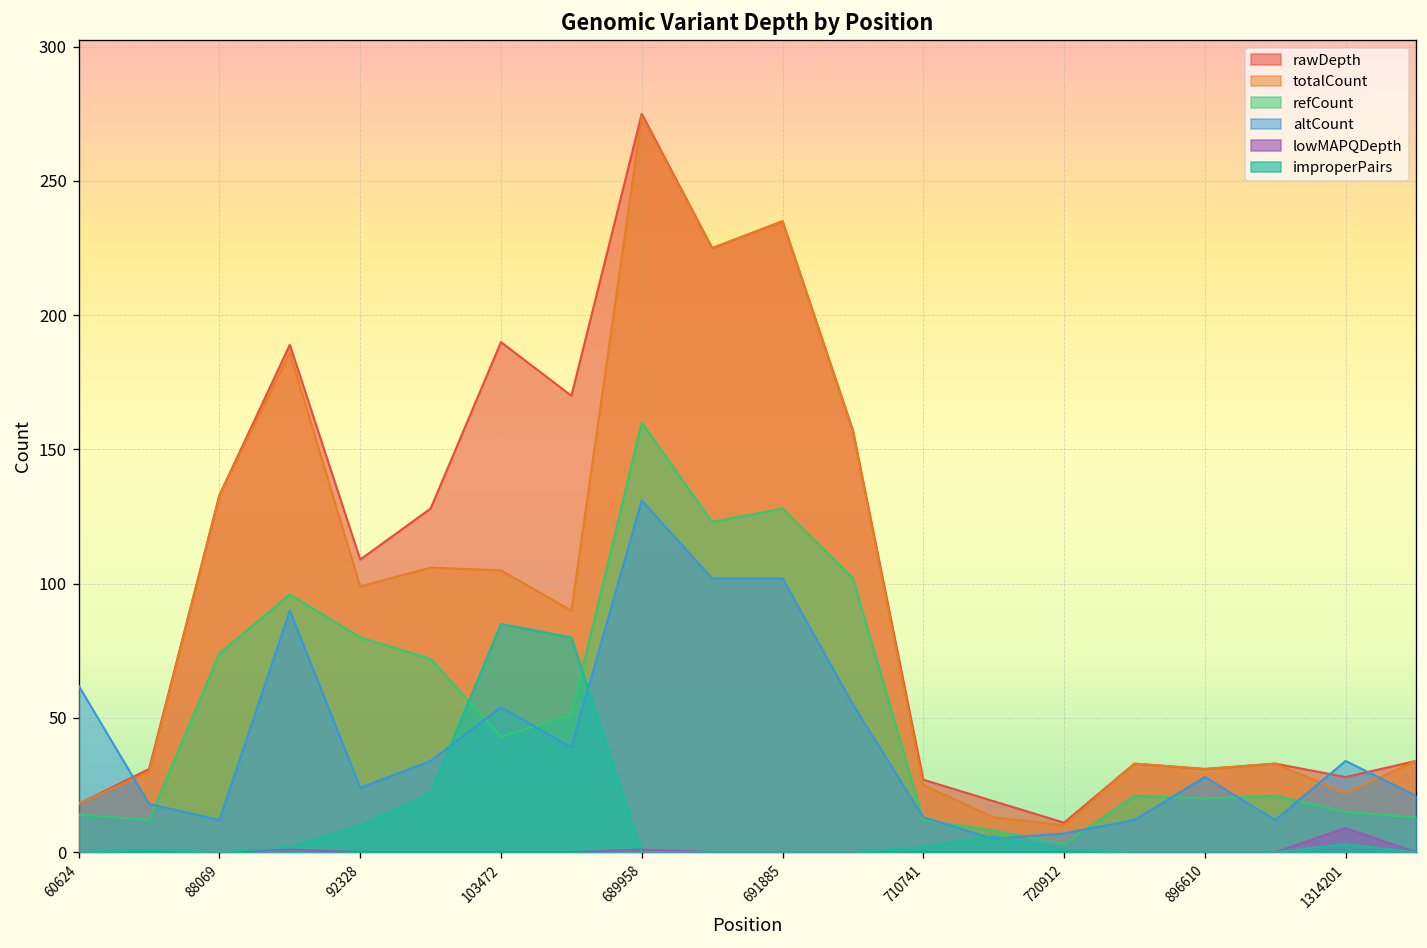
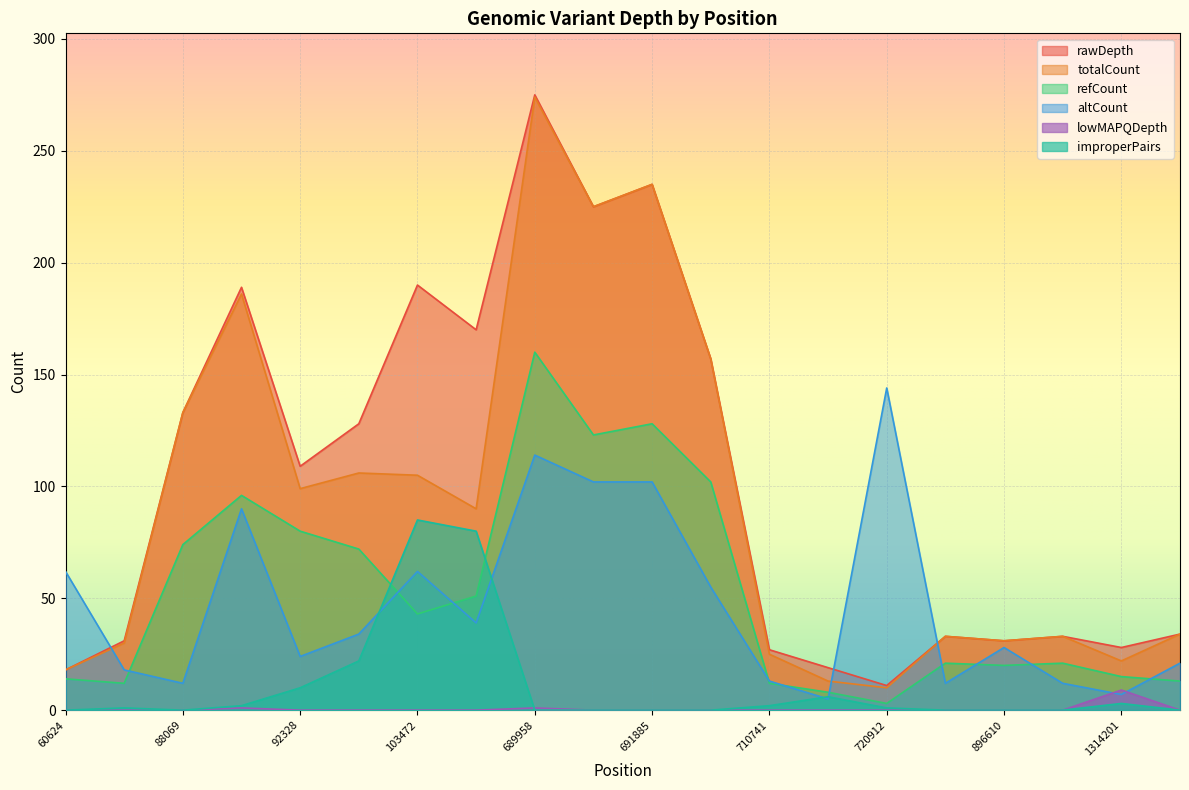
  {
    "altCount": {
      "60624": 62,
      "88069": 12,
      "92328": 24,
-     "103472": 54,
-     "689958": 131,
+     "103472": 62,
+     "689958": 114,
      "691885": 102,
-     "720912": 7,
+     "720912": 144,
      "896610": 28,
-     "1314201": 34
+     "1314201": 7
    },
    "lowMAPQDepth": {
      "92328": 0,
      "103472": 0,
      "710741": 0,
      "1314201": 9
    }
  }
